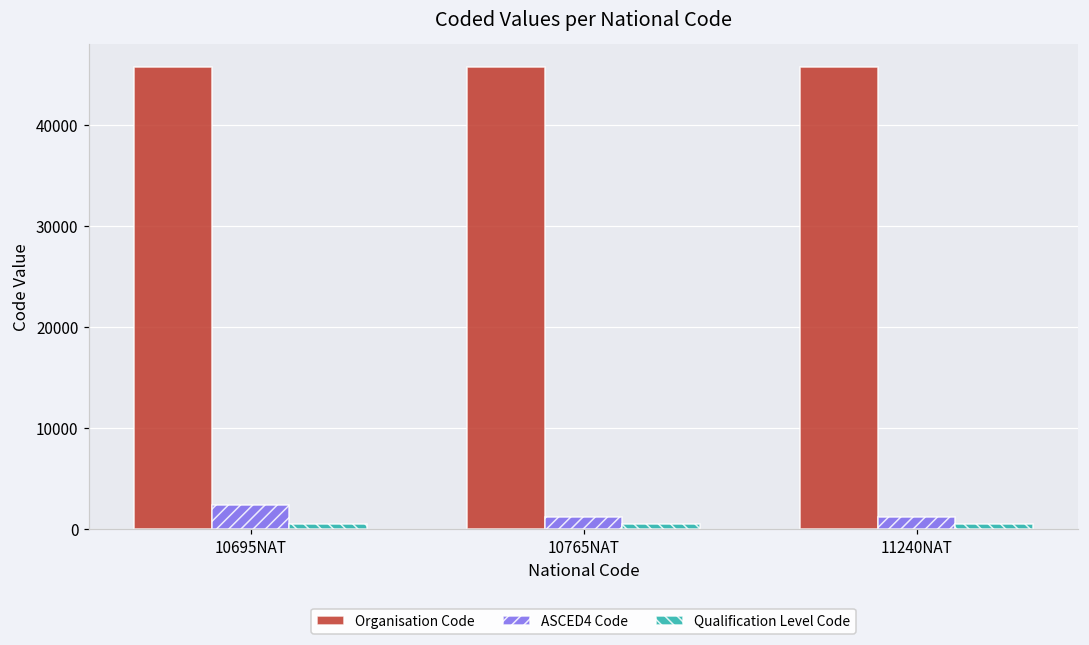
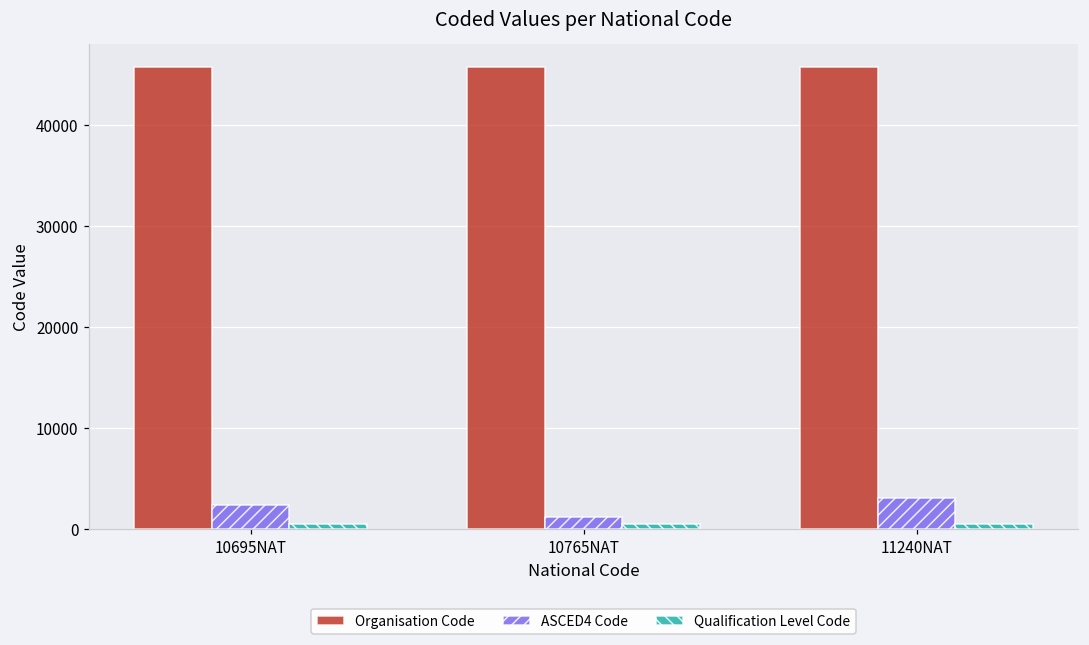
  {
    "Organisation Code": {
      "10695NAT": 46000,
      "10765NAT": 46000,
      "11240NAT": 46000
    },
    "ASCED4 Code": {
      "10695NAT": 2000,
      "10765NAT": 1000,
-     "11240NAT": 1000
+     "11240NAT": 3000
    },
    "Qualification Level Code": {
      "10695NAT": 1000,
      "10765NAT": 1000,
      "11240NAT": 1000
    }
  }
